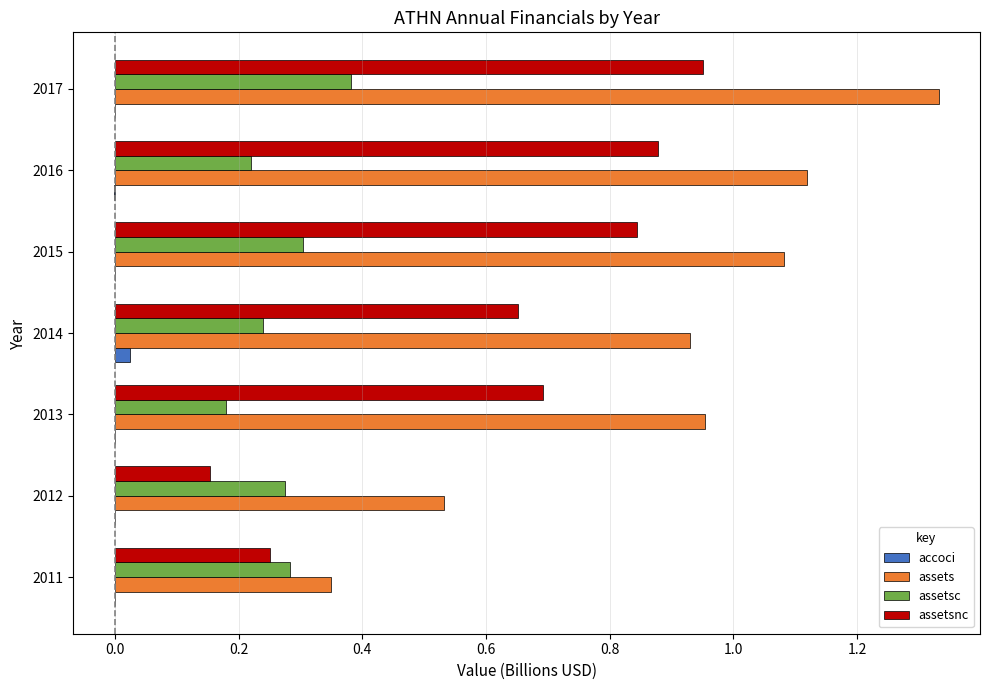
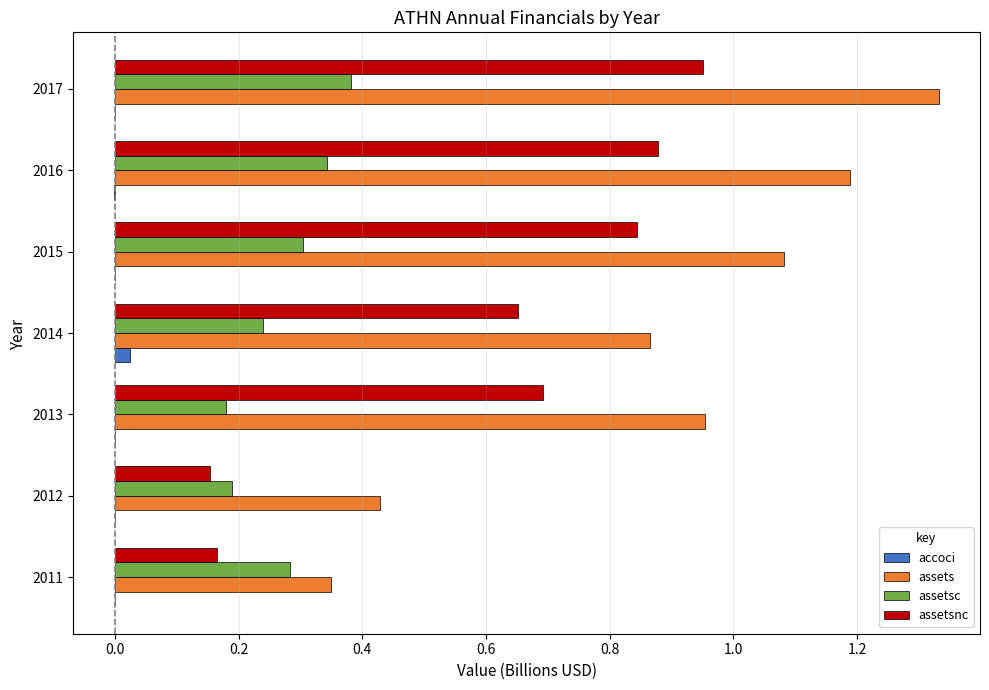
  {
    "accoci": {
      "2014": 0.02
    },
    "assets": {
      "2017": 1.33,
-     "2016": 1.12,
+     "2016": 1.19,
      "2015": 1.08,
-     "2014": 0.93,
+     "2014": 0.87,
      "2013": 0.95,
-     "2012": 0.53,
+     "2012": 0.43,
      "2011": 0.35
    },
    "assetsc": {
      "2017": 0.38,
-     "2016": 0.22,
+     "2016": 0.34,
      "2015": 0.30,
      "2014": 0.24,
      "2013": 0.18,
-     "2012": 0.27,
+     "2012": 0.19,
      "2011": 0.28
    },
    "assetsnc": {
      "2017": 0.95,
      "2016": 0.88,
      "2015": 0.84,
      "2014": 0.65,
      "2013": 0.69,
      "2012": 0.15,
-     "2011": 0.25
+     "2011": 0.17
    }
  }
